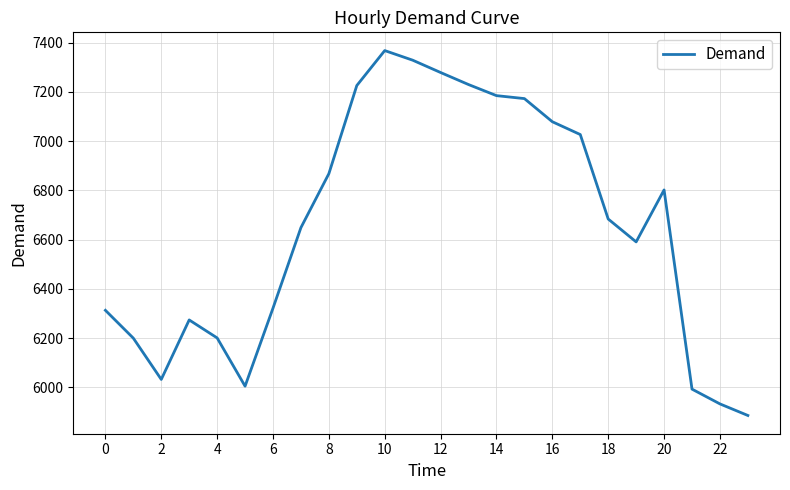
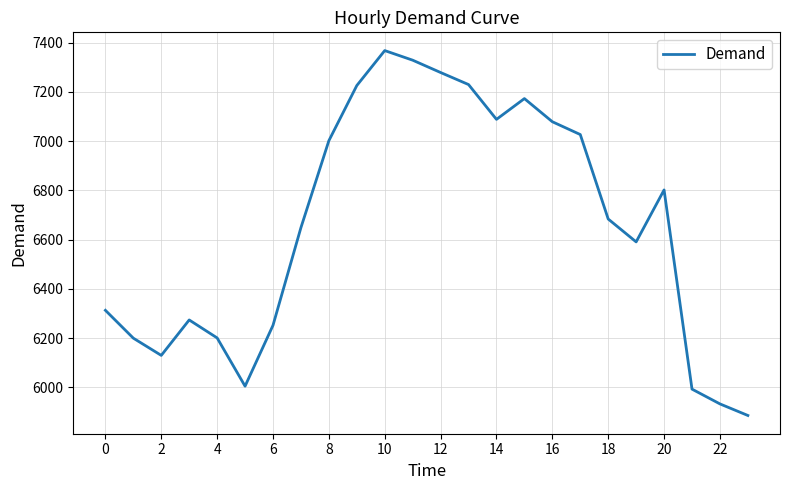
  {
    "0": 6310,
-   "2": 6030,
+   "2": 6130,
    "4": 6200,
-   "6": 6320,
-   "8": 6870,
+   "6": 6250,
+   "8": 7000,
    "10": 7370,
    "12": 7280,
-   "14": 7190,
+   "14": 7090,
    "16": 7080,
    "18": 6680,
    "20": 6800,
    "22": 5930
  }
